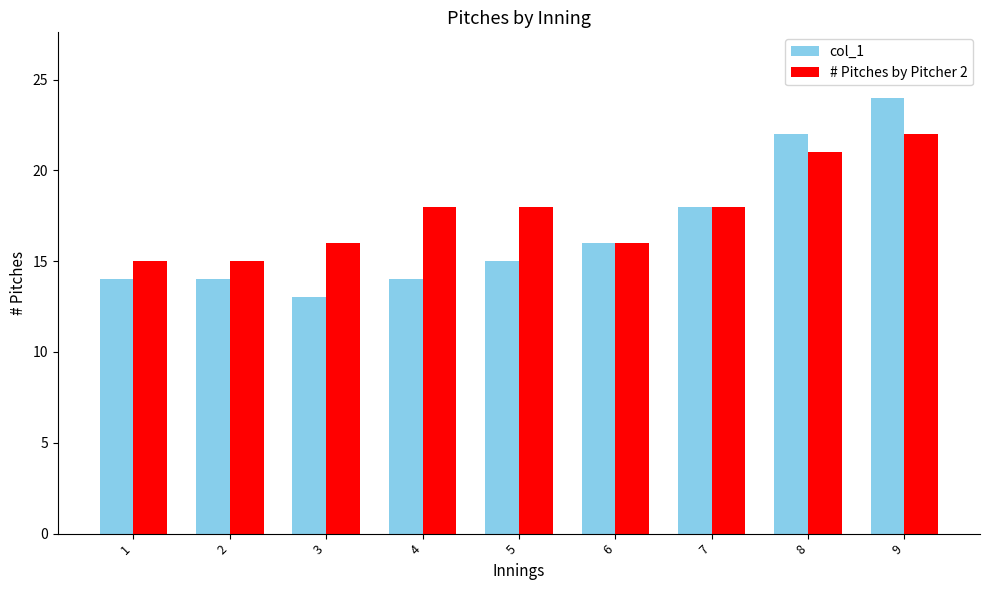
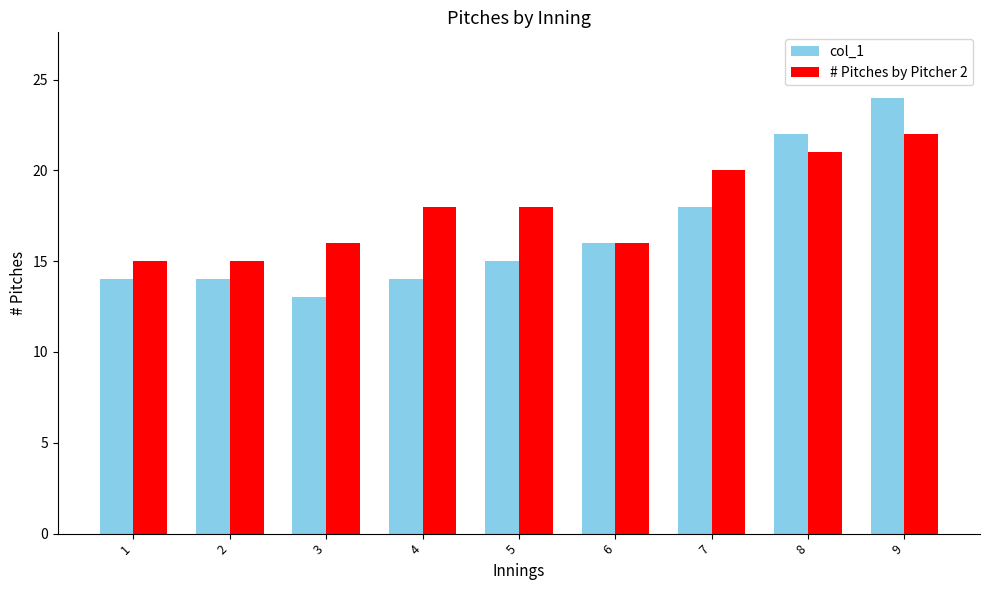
  {
    "col_1": {
      "1": 14,
      "2": 14,
      "3": 13,
      "4": 14,
      "5": 15,
      "6": 16,
      "7": 18,
      "8": 22,
      "9": 24
    },
    "# Pitches by Pitcher 2": {
      "1": 15,
      "2": 15,
      "3": 16,
      "4": 18,
      "5": 18,
      "6": 16,
-     "7": 18,
+     "7": 20,
      "8": 21,
      "9": 22
    }
  }
